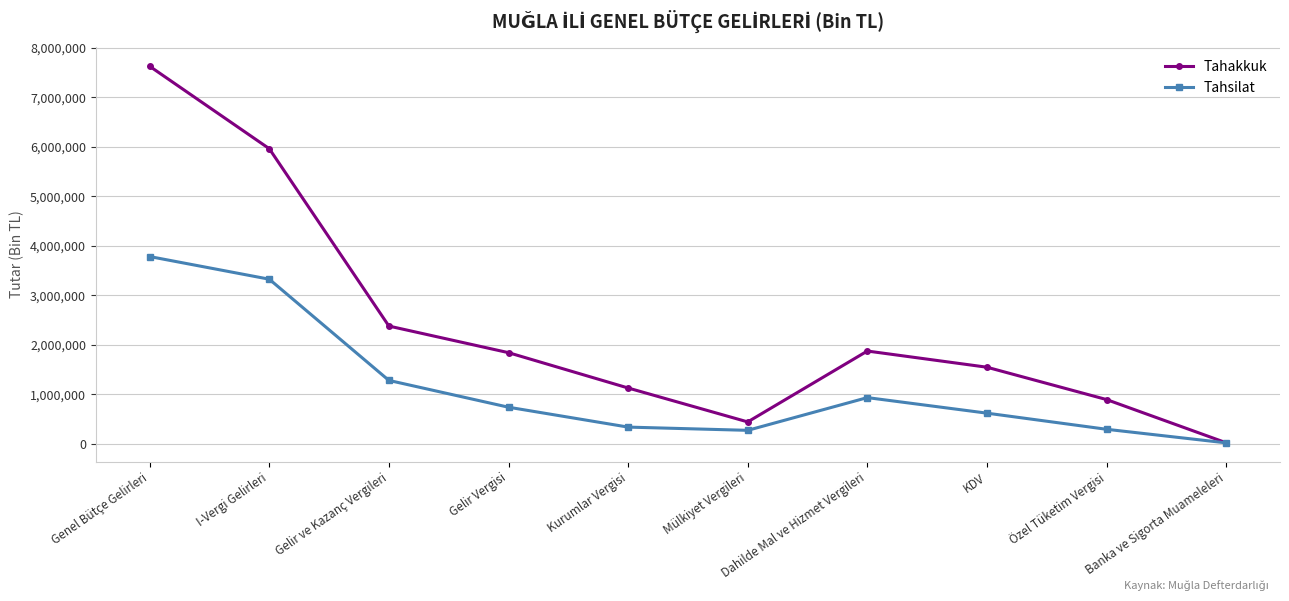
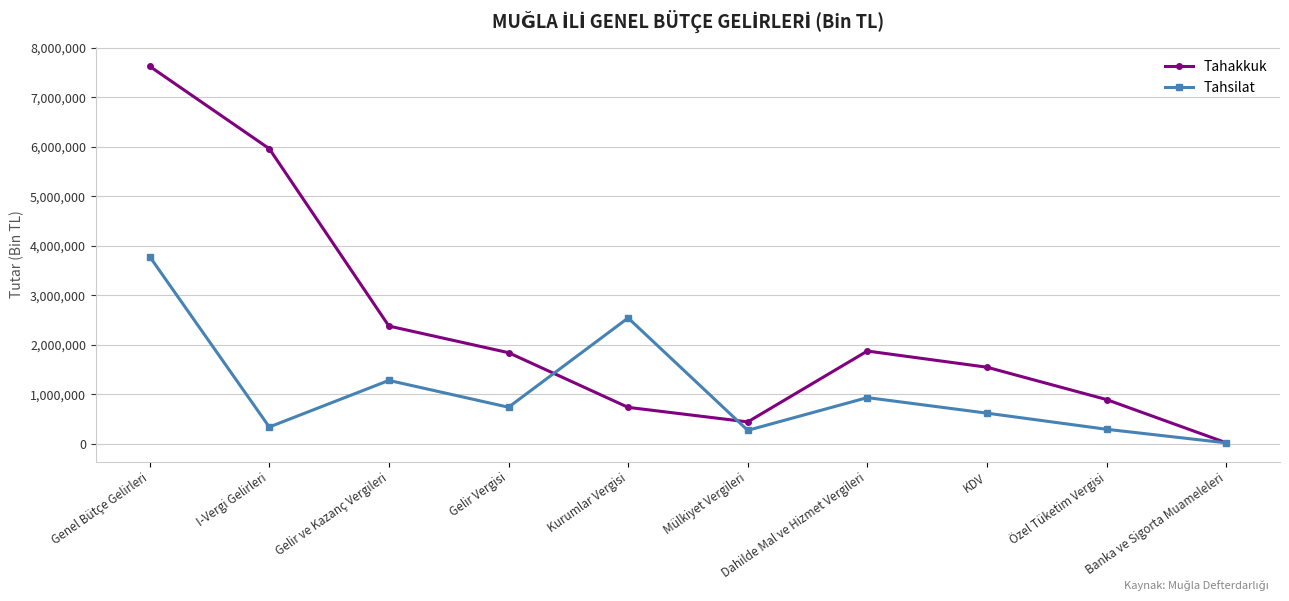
  {
    "Tahakkuk": {
      "Genel Bütçe Gelirleri": "7,600,000",
      "I-Vergi Gelirleri": "6,000,000",
      "Gelir ve Kazanç Vergileri": "2,400,000",
      "Gelir Vergisi": "1,800,000",
-     "Kurumlar Vergisi": "1,100,000",
+     "Kurumlar Vergisi": "700,000",
      "Mülkiyet Vergileri": "400,000",
      "Dahilde Mal ve Hizmet Vergileri": "1,900,000",
      "KDV": "1,500,000",
      "Özel Tüketim Vergisi": "900,000"
    },
    "Tahsilat": {
      "Genel Bütçe Gelirleri": "3,800,000",
-     "I-Vergi Gelirleri": "3,300,000",
+     "I-Vergi Gelirleri": "300,000",
      "Gelir ve Kazanç Vergileri": "1,300,000",
      "Gelir Vergisi": "700,000",
-     "Kurumlar Vergisi": "300,000",
+     "Kurumlar Vergisi": "2,500,000",
      "Mülkiyet Vergileri": "300,000",
      "Dahilde Mal ve Hizmet Vergileri": "900,000",
      "KDV": "600,000",
      "Özel Tüketim Vergisi": "300,000"
    }
  }
